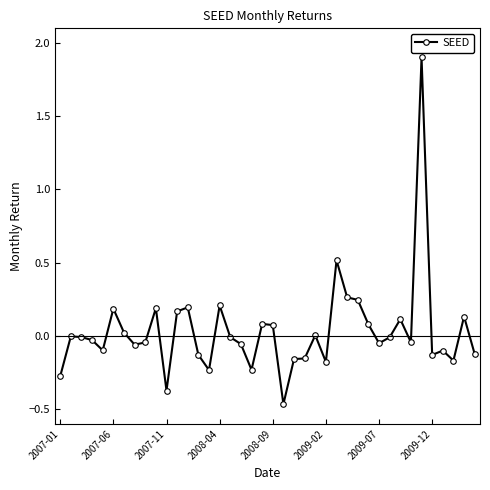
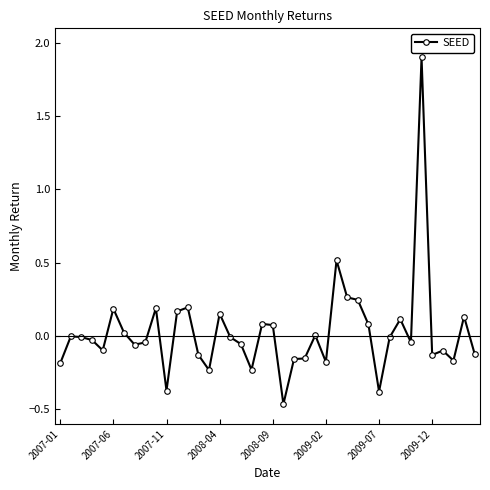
  {
-   "2007-01": -0.27,
+   "2007-01": -0.19,
    "2007-06": 0.19,
    "2007-11": -0.37,
-   "2008-04": 0.21,
+   "2008-04": 0.15,
    "2008-09": 0.07,
    "2009-02": -0.18,
-   "2009-07": -0.05,
+   "2009-07": -0.38,
    "2009-12": -0.13
  }
